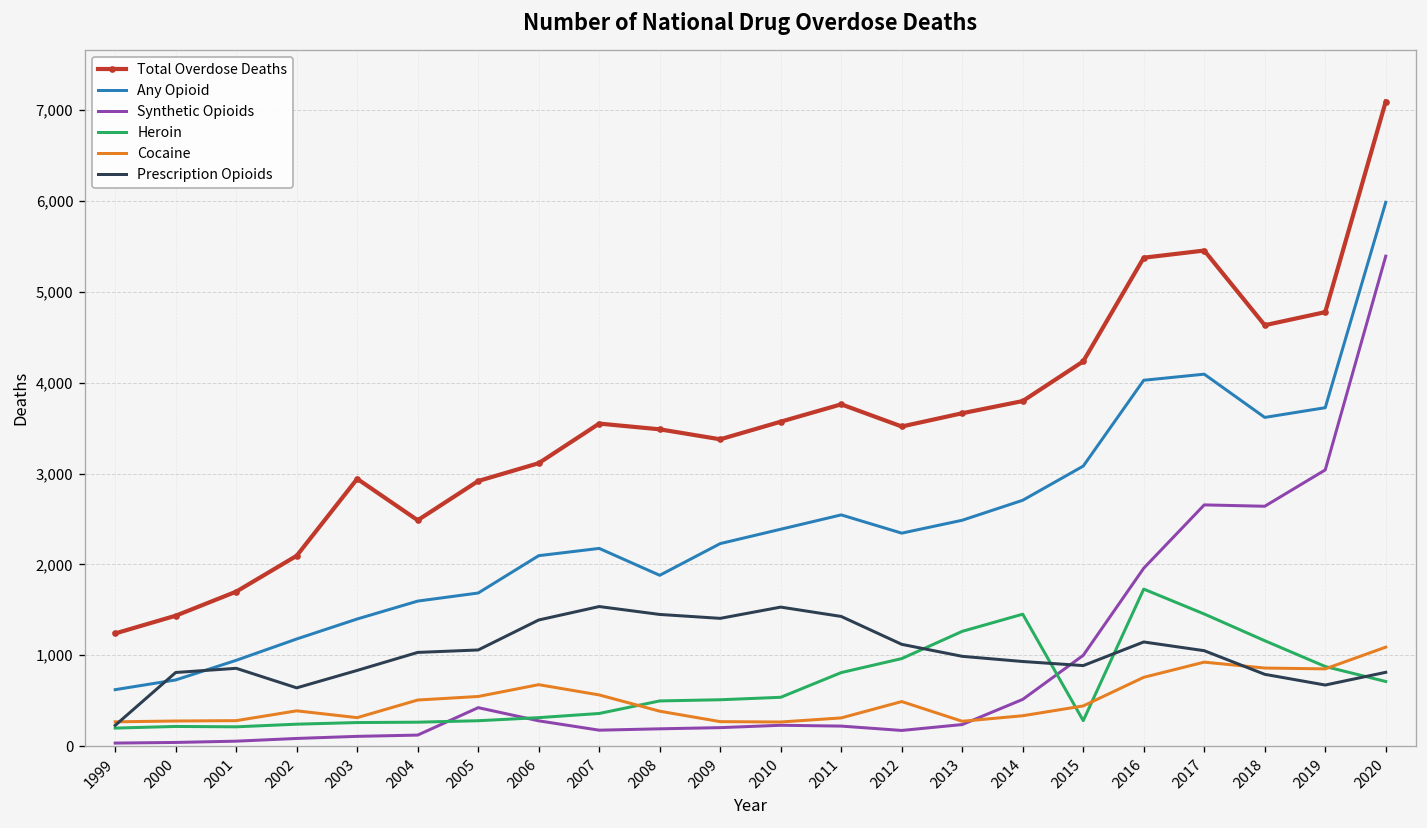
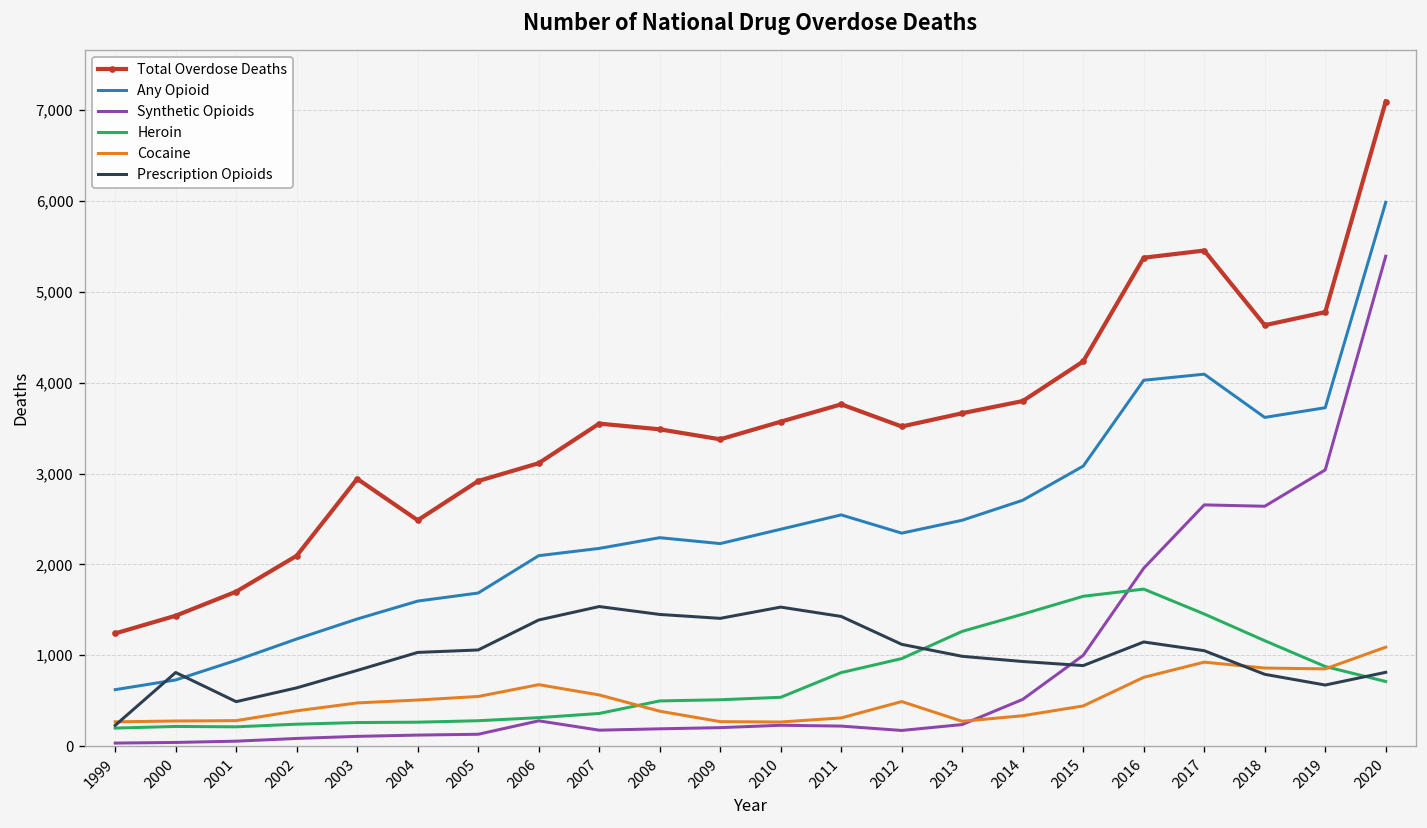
  {
    "Total Overdose Deaths": {
      "1999": "1,200",
      "2000": "1,400",
      "2001": "1,700",
      "2002": "2,100",
      "2003": "2,900",
      "2004": "2,500",
      "2005": "2,900",
      "2006": "3,100",
      "2007": "3,600",
      "2008": "3,500",
      "2009": "3,400",
      "2010": "3,600",
      "2011": "3,800",
      "2012": "3,500",
      "2013": "3,700",
      "2014": "3,800",
      "2015": "4,200",
      "2016": "5,400",
      "2017": "5,500",
      "2018": "4,600",
      "2019": "4,800",
      "2020": "7,100"
    },
    "Any Opioid": {
      "1999": "600",
      "2000": "700",
      "2001": "900",
      "2002": "1,200",
      "2003": "1,400",
      "2004": "1,600",
      "2005": "1,700",
      "2006": "2,100",
      "2007": "2,200",
-     "2008": "1,900",
+     "2008": "2,300",
      "2009": "2,200",
      "2010": "2,400",
      "2011": "2,500",
      "2012": "2,300",
      "2013": "2,500",
      "2014": "2,700",
      "2015": "3,100",
      "2016": "4,000",
      "2017": "4,100",
      "2018": "3,600",
      "2019": "3,700",
      "2020": "6,000"
    },
    "Synthetic Opioids": {
      "1999": "0",
      "2000": "0",
      "2001": "100",
      "2002": "100",
      "2003": "100",
      "2004": "100",
-     "2005": "400",
+     "2005": "100",
      "2006": "300",
      "2007": "200",
      "2008": "200",
      "2009": "200",
      "2010": "200",
      "2011": "200",
      "2012": "200",
      "2013": "200",
      "2014": "500",
      "2015": "1,000",
      "2016": "2,000",
      "2017": "2,700",
      "2018": "2,600",
      "2019": "3,000",
      "2020": "5,400"
    },
    "Heroin": {
      "2000": "200",
      "2001": "200",
      "2002": "200",
      "2003": "300",
      "2004": "300",
      "2005": "300",
      "2006": "300",
      "2007": "400",
      "2008": "500",
      "2009": "500",
      "2010": "500",
      "2011": "800",
      "2012": "1,000",
      "2013": "1,300",
      "2014": "1,500",
-     "2015": "300",
+     "2015": "1,600",
      "2016": "1,700",
      "2017": "1,500",
      "2018": "1,200",
      "2020": "700"
    },
    "Cocaine": {
      "1999": "300",
      "2000": "300",
      "2001": "300",
      "2002": "400",
-     "2003": "300",
+     "2003": "500",
      "2004": "500",
      "2005": "500",
      "2006": "700",
      "2007": "600",
      "2008": "400",
      "2009": "300",
      "2010": "300",
      "2011": "300",
      "2012": "500",
      "2013": "300",
      "2014": "300",
      "2015": "400",
      "2016": "800",
      "2017": "900",
      "2018": "900",
      "2020": "1,100"
    },
    "Prescription Opioids": {
      "2000": "800",
-     "2001": "900",
+     "2001": "500",
      "2002": "600",
      "2003": "800",
      "2004": "1,000",
      "2005": "1,100",
      "2006": "1,400",
      "2007": "1,500",
      "2008": "1,400",
      "2009": "1,400",
      "2010": "1,500",
      "2011": "1,400",
      "2012": "1,100",
      "2013": "1,000",
      "2014": "900",
      "2015": "900",
      "2016": "1,100",
      "2017": "1,100",
      "2018": "800",
      "2019": "700",
      "2020": "800"
    }
  }
